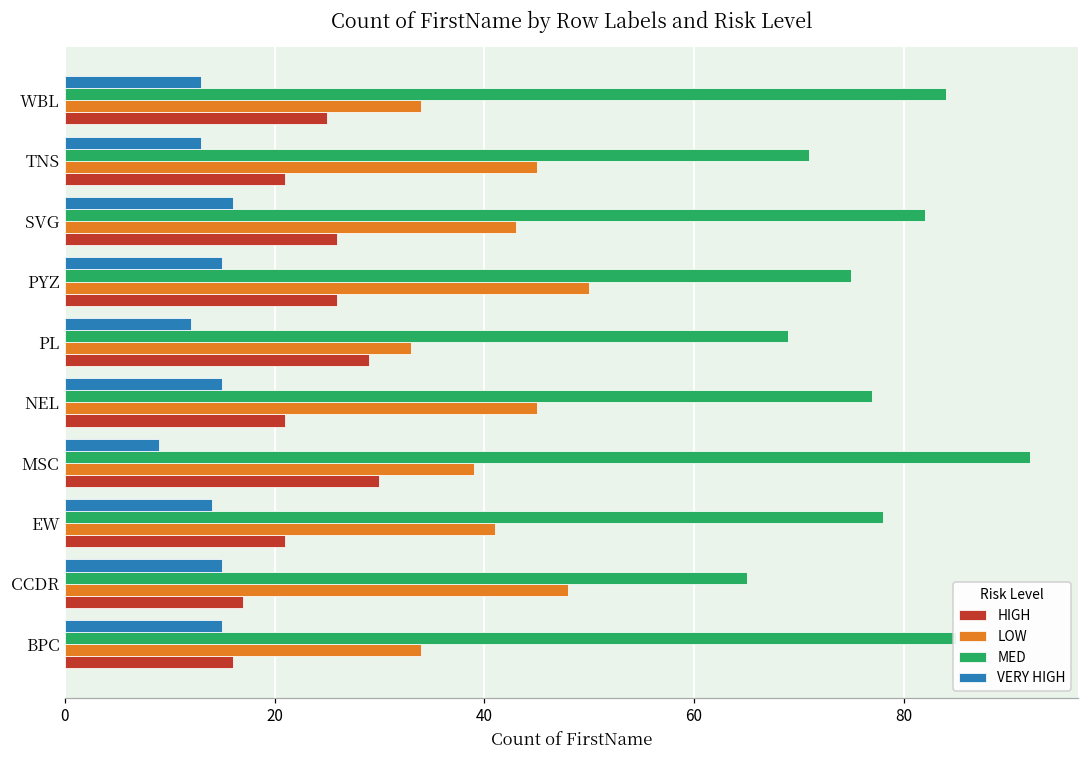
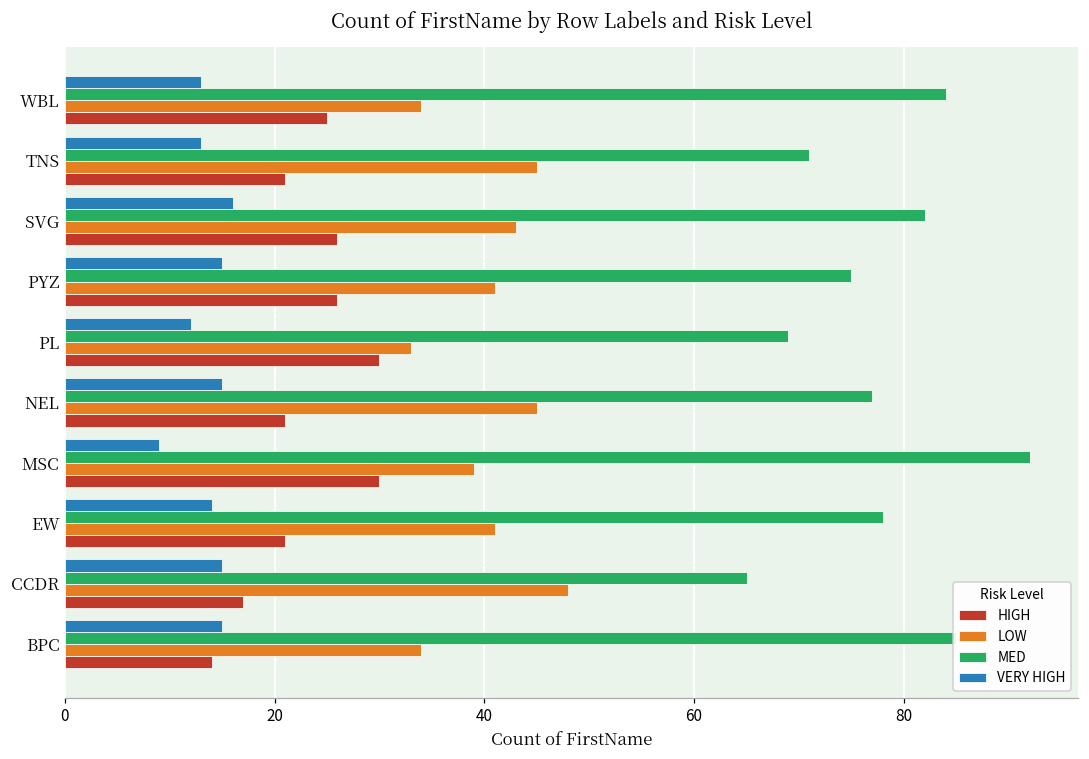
  {
    "HIGH": {
      "WBL": 25,
      "TNS": 21,
      "SVG": 26,
      "PYZ": 26,
-     "PL": 29,
+     "PL": 30,
      "NEL": 21,
      "MSC": 30,
      "EW": 21,
      "CCDR": 17,
-     "BPC": 16
+     "BPC": 14
    },
    "LOW": {
      "WBL": 34,
      "TNS": 45,
      "SVG": 43,
-     "PYZ": 50,
+     "PYZ": 41,
      "PL": 33,
      "NEL": 45,
      "MSC": 39,
      "EW": 41,
      "CCDR": 48,
      "BPC": 34
    },
    "MED": {
      "WBL": 84,
      "TNS": 71,
      "SVG": 82,
      "PYZ": 75,
      "PL": 69,
      "NEL": 77,
      "MSC": 92,
      "EW": 78,
      "CCDR": 65
    },
    "VERY HIGH": {
      "WBL": 13,
      "TNS": 13,
      "SVG": 16,
      "PYZ": 15,
      "PL": 12,
      "NEL": 15,
      "MSC": 9,
      "EW": 14,
      "CCDR": 15,
      "BPC": 15
    }
  }
